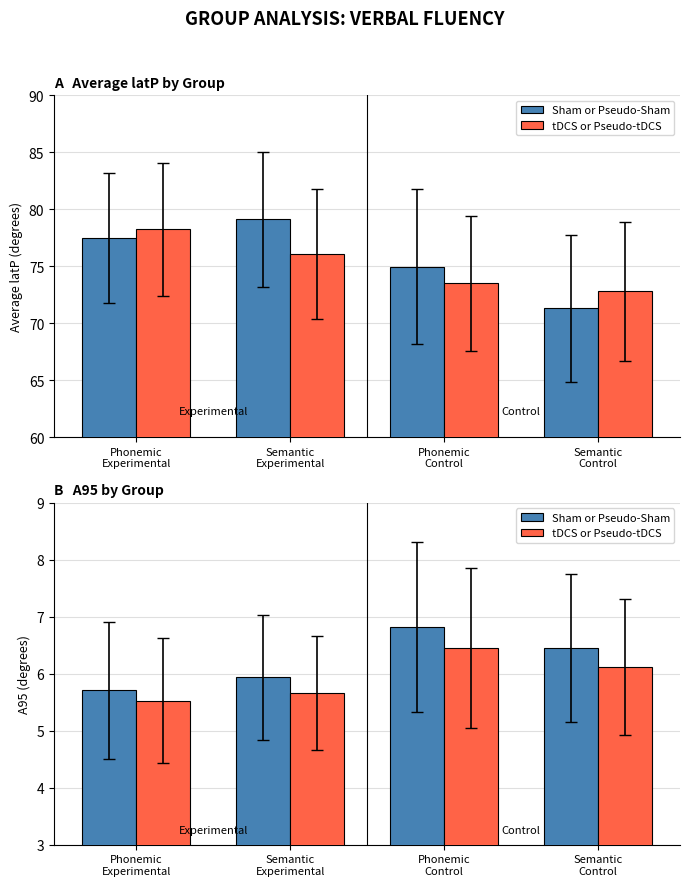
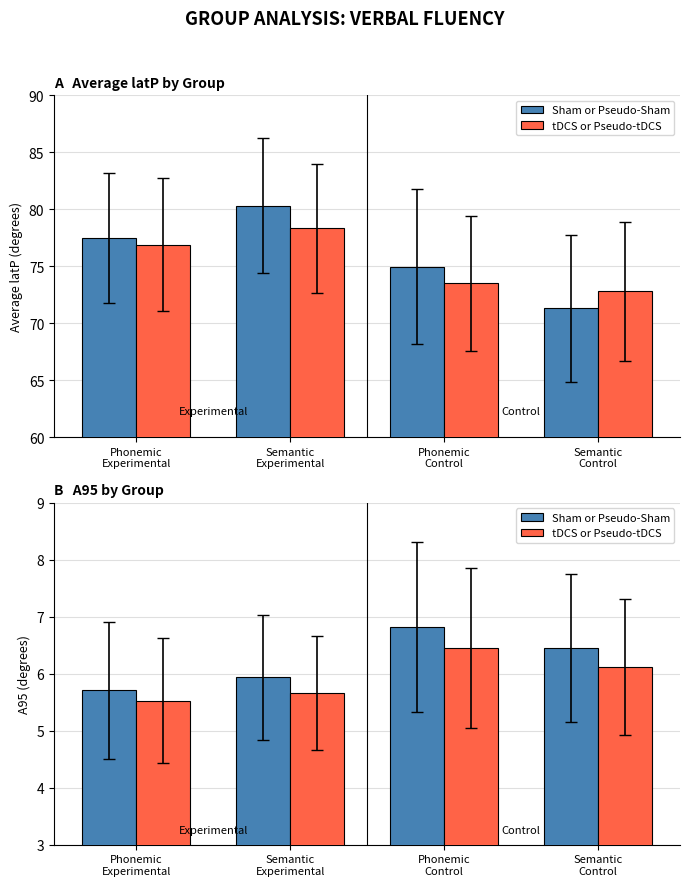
  {
    "A Average latP by Group": {
      "Sham or Pseudo-Sham": {
        "Phonemic Experimental": 77.5,
-       "Semantic Experimental": 79.1,
+       "Semantic Experimental": 80.3,
        "Phonemic Control": 75.0,
        "Semantic Control": 71.3
      },
      "tDCS or Pseudo-tDCS": {
-       "Phonemic Experimental": 78.2,
-       "Semantic Experimental": 76.1,
+       "Phonemic Experimental": 76.9,
+       "Semantic Experimental": 78.3,
        "Phonemic Control": 73.5,
        "Semantic Control": 72.8
      }
    },
    "B A95 by Group": {
      "Sham or Pseudo-Sham": {
        "Phonemic Experimental": 5.7,
        "Semantic Experimental": 5.9,
        "Phonemic Control": 6.8,
        "Semantic Control": 6.5
      },
      "tDCS or Pseudo-tDCS": {
        "Phonemic Experimental": 5.5,
        "Semantic Experimental": 5.7,
        "Phonemic Control": 6.5,
        "Semantic Control": 6.1
      }
    }
  }
